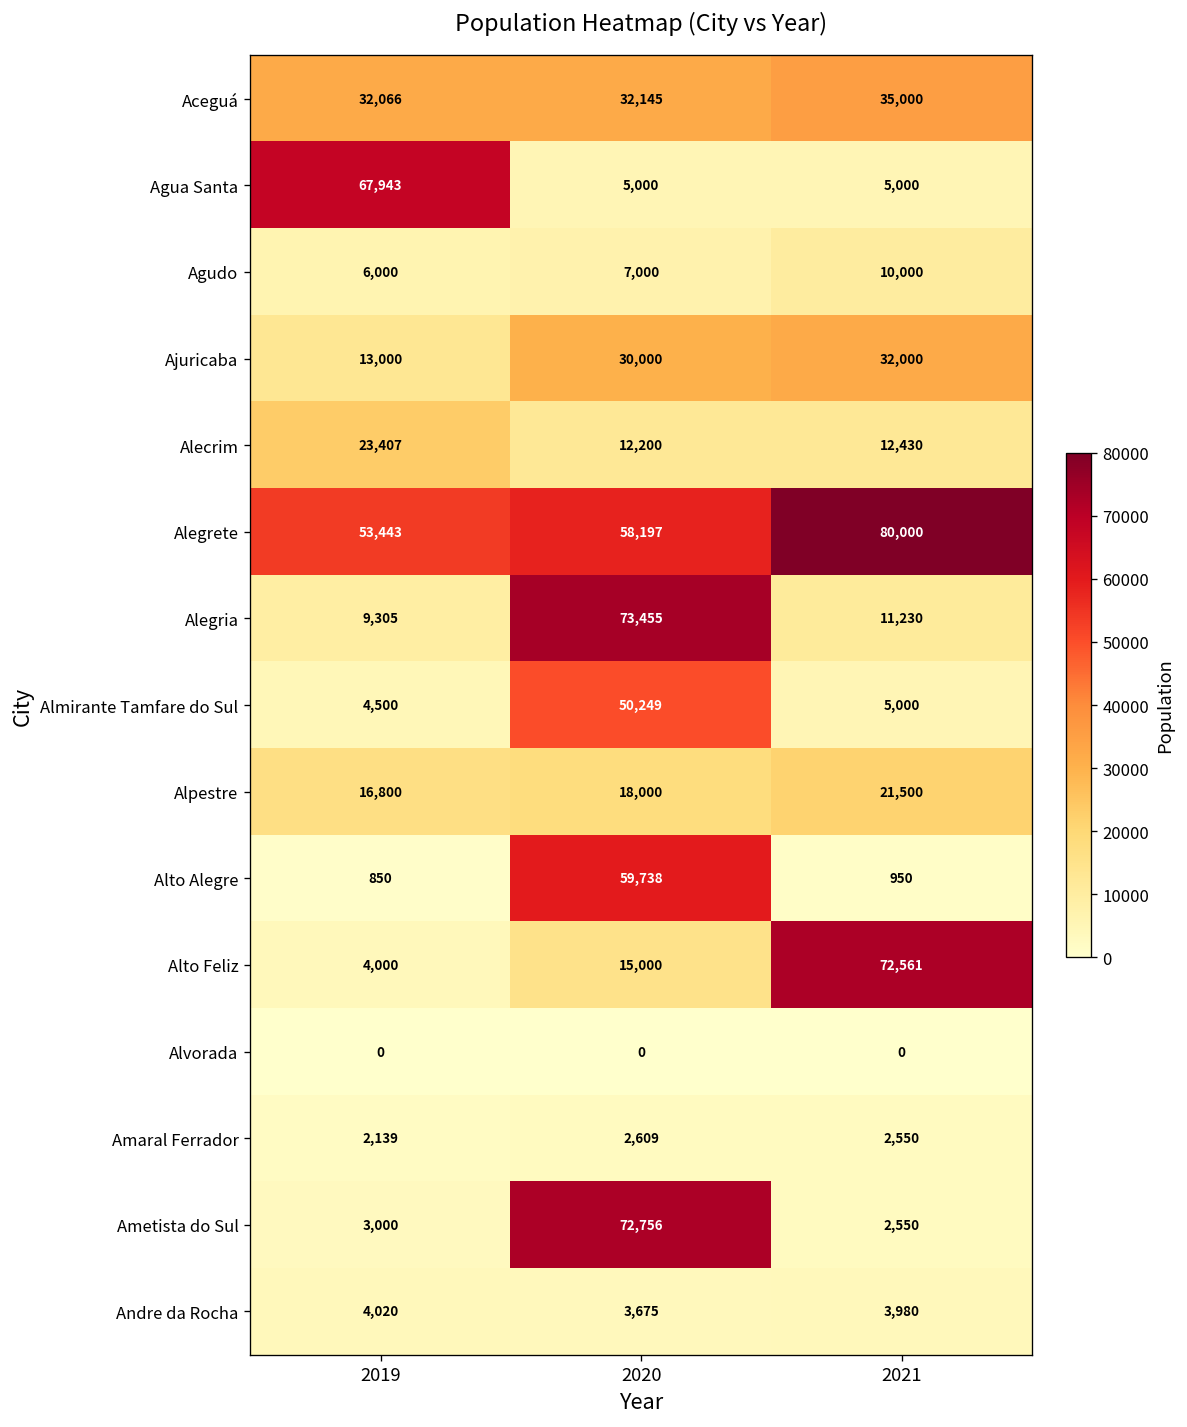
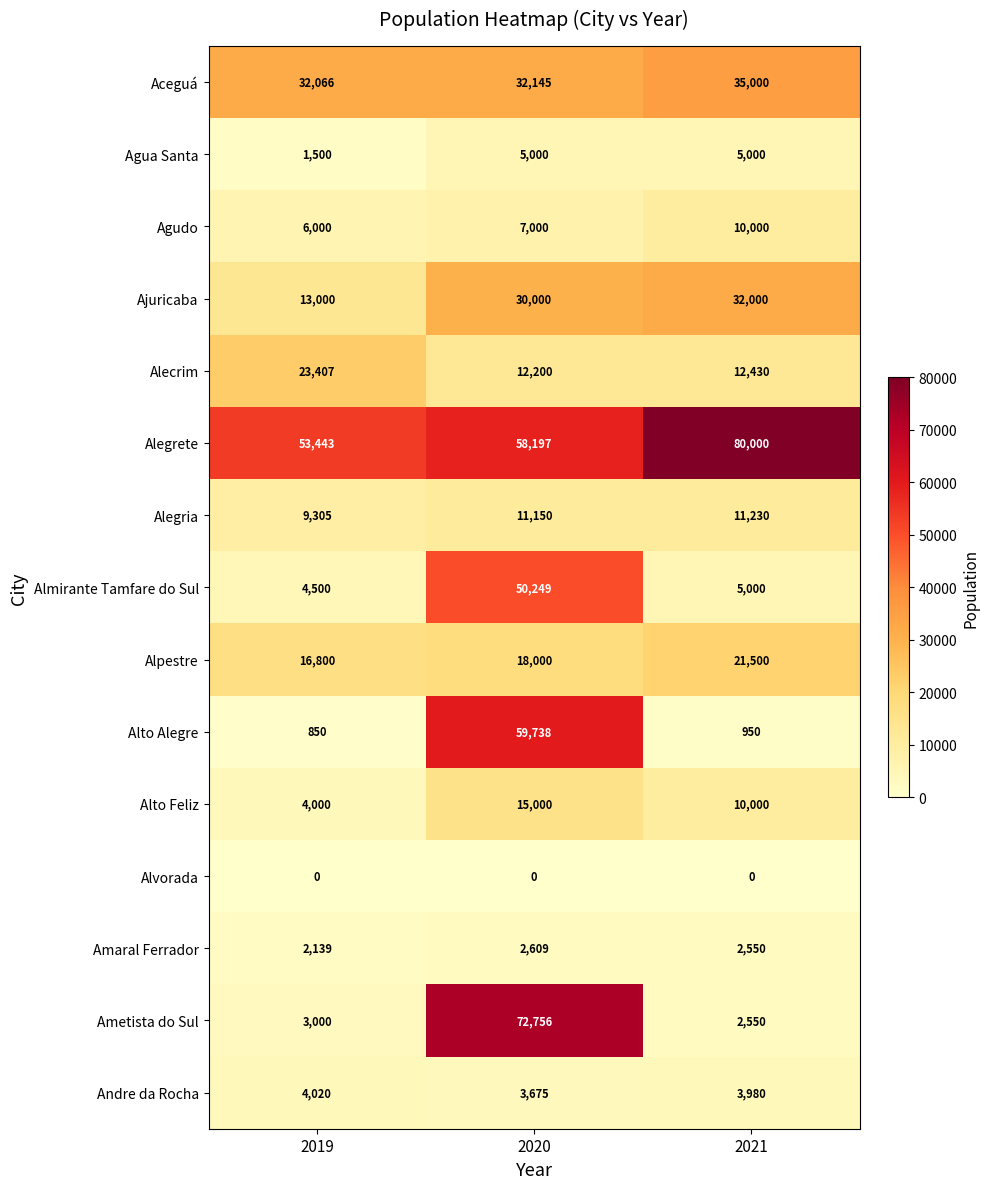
  {
    "Aceguá": {
      "2019": "32,066",
      "2020": "32,145",
      "2021": "35,000"
    },
    "Agua Santa": {
-     "2019": "67,943",
+     "2019": "1,500",
      "2020": "5,000",
      "2021": "5,000"
    },
    "Agudo": {
      "2019": "6,000",
      "2020": "7,000",
      "2021": "10,000"
    },
    "Ajuricaba": {
      "2019": "13,000",
      "2020": "30,000",
      "2021": "32,000"
    },
    "Alecrim": {
      "2019": "23,407",
      "2020": "12,200",
      "2021": "12,430"
    },
    "Alegrete": {
      "2019": "53,443",
      "2020": "58,197",
      "2021": "80,000"
    },
    "Alegria": {
      "2019": "9,305",
-     "2020": "73,455",
+     "2020": "11,150",
      "2021": "11,230"
    },
    "Almirante Tamfare do Sul": {
      "2019": "4,500",
      "2020": "50,249",
      "2021": "5,000"
    },
    "Alpestre": {
      "2019": "16,800",
      "2020": "18,000",
      "2021": "21,500"
    },
    "Alto Alegre": {
      "2019": "850",
      "2020": "59,738",
      "2021": "950"
    },
    "Alto Feliz": {
      "2019": "4,000",
      "2020": "15,000",
-     "2021": "72,561"
+     "2021": "10,000"
    },
    "Alvorada": {
      "2019": "0",
      "2020": "0",
      "2021": "0"
    },
    "Amaral Ferrador": {
      "2019": "2,139",
      "2020": "2,609",
      "2021": "2,550"
    },
    "Ametista do Sul": {
      "2019": "3,000",
      "2020": "72,756",
      "2021": "2,550"
    },
    "Andre da Rocha": {
      "2019": "4,020",
      "2020": "3,675",
      "2021": "3,980"
    }
  }
